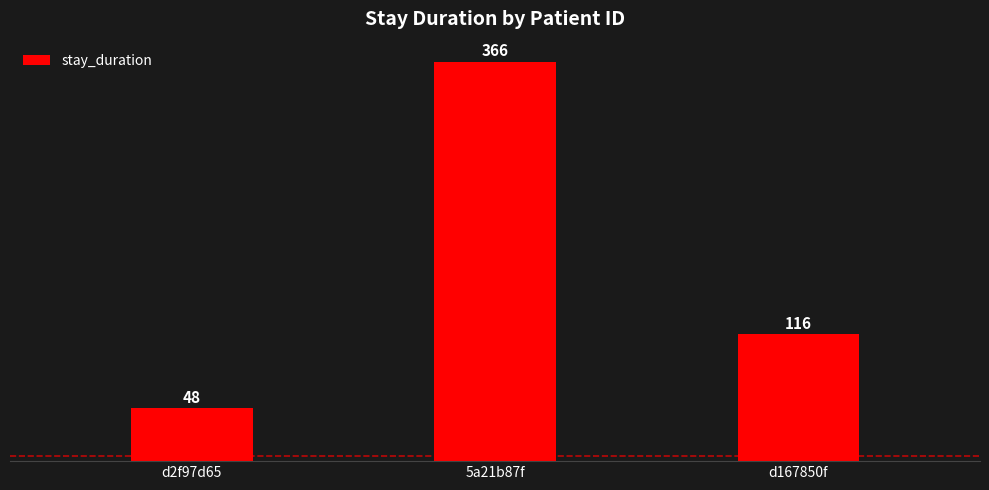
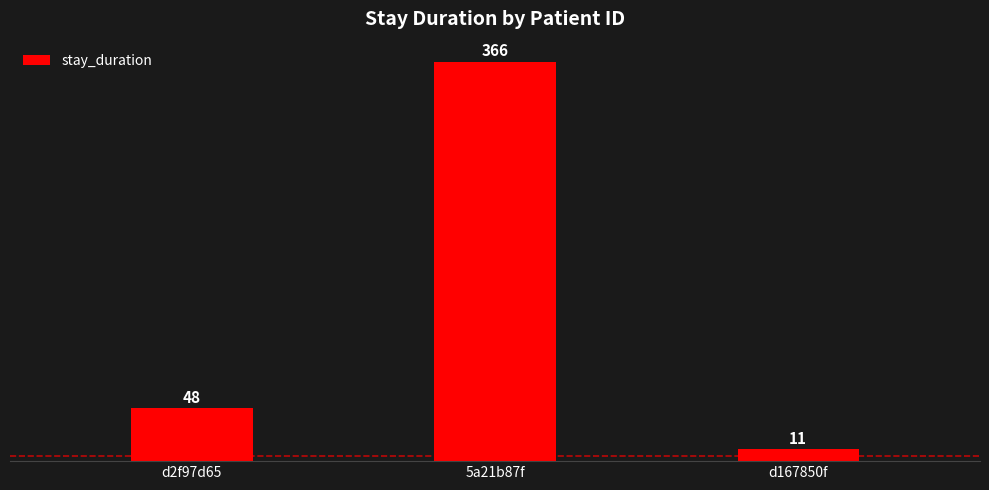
  {
    "5a21b87f": 366,
-   "d167850f": 116
+   "d167850f": 11
  }
